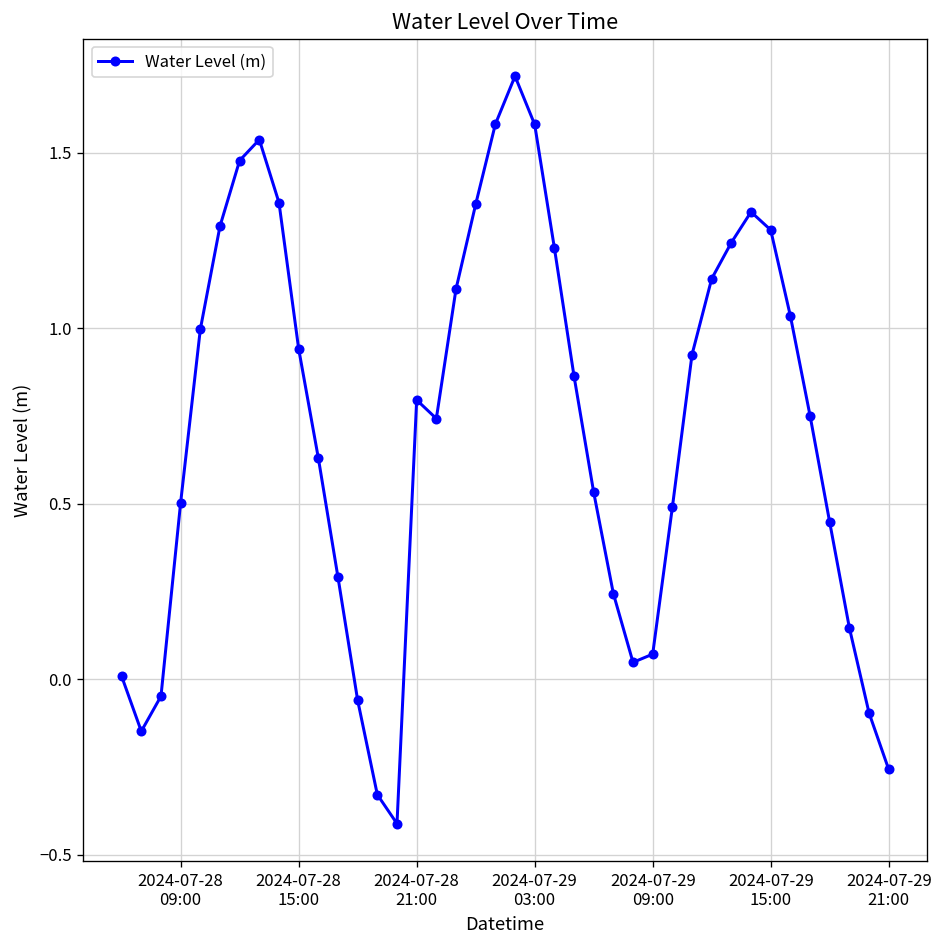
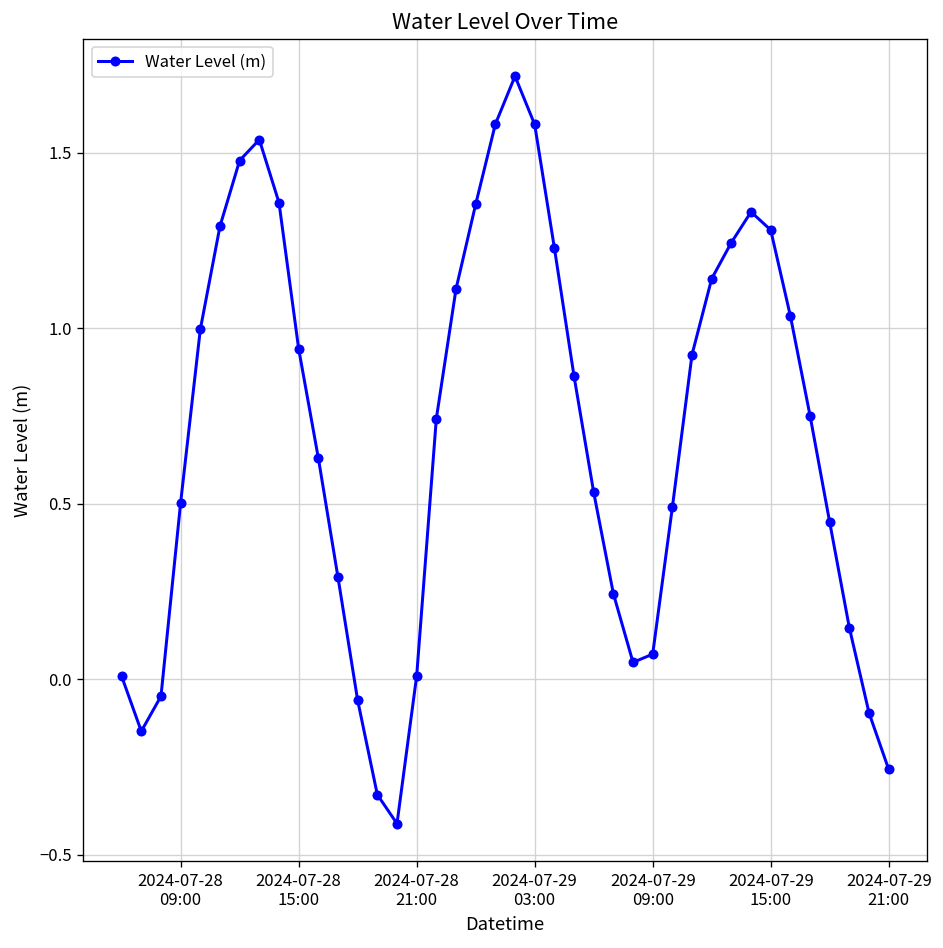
  {
    "2024-07-28 09:00": 0.50,
    "2024-07-28 15:00": 0.94,
-   "2024-07-28 21:00": 0.80,
+   "2024-07-28 21:00": 0.01,
    "2024-07-29 03:00": 1.58,
    "2024-07-29 09:00": 0.07,
    "2024-07-29 15:00": 1.28,
    "2024-07-29 21:00": -0.26
  }
